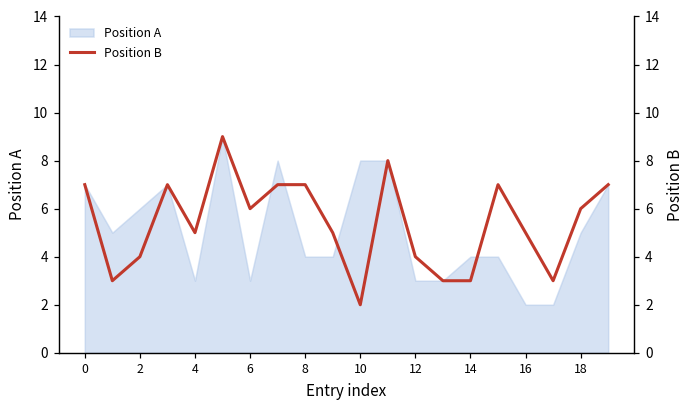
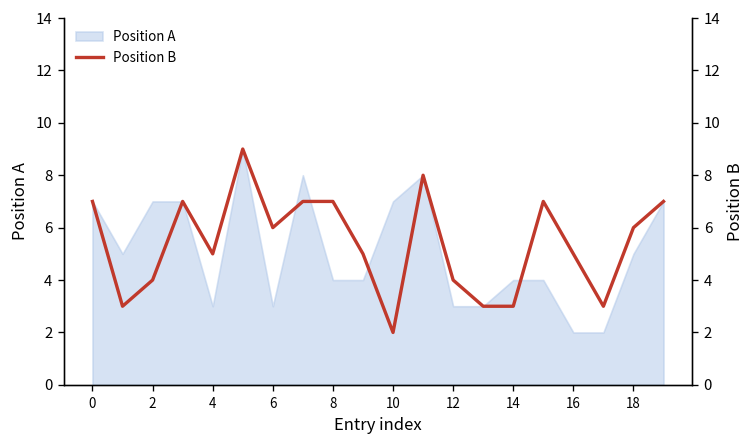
  {
    "Position A": {
      "0": 7,
-     "2": 6,
+     "2": 7,
      "4": 3,
      "6": 3,
      "8": 4,
-     "10": 8,
+     "10": 7,
      "12": 3,
      "14": 4,
      "16": 2,
      "18": 5
    },
    "Position B": {
      "0": 7.0,
      "2": 4.0,
      "4": 5.0,
      "6": 6.0,
      "8": 7.0,
      "10": 2.0,
      "12": 4.0,
      "14": 3.0,
      "16": 5.0,
      "18": 6.0
    }
  }
